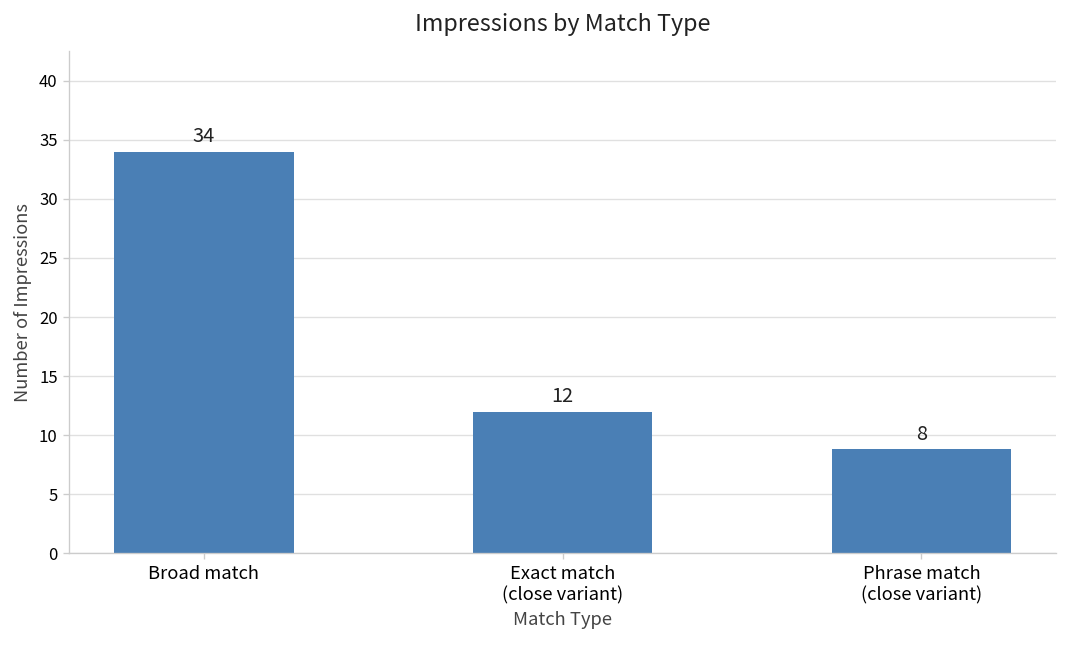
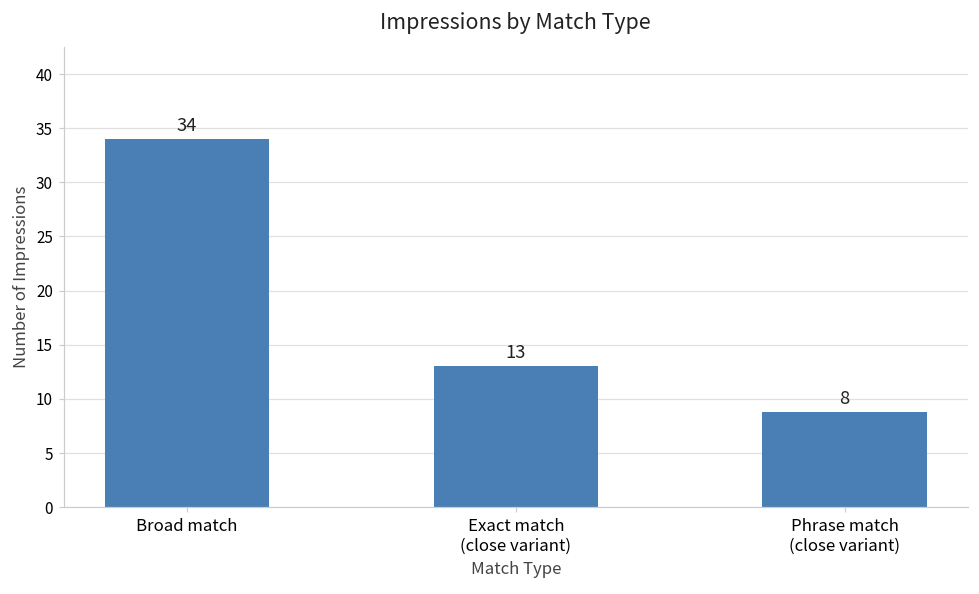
  {
    "Broad match": 34,
-   "Exact match (close variant)": 12
+   "Exact match (close variant)": 13
  }
